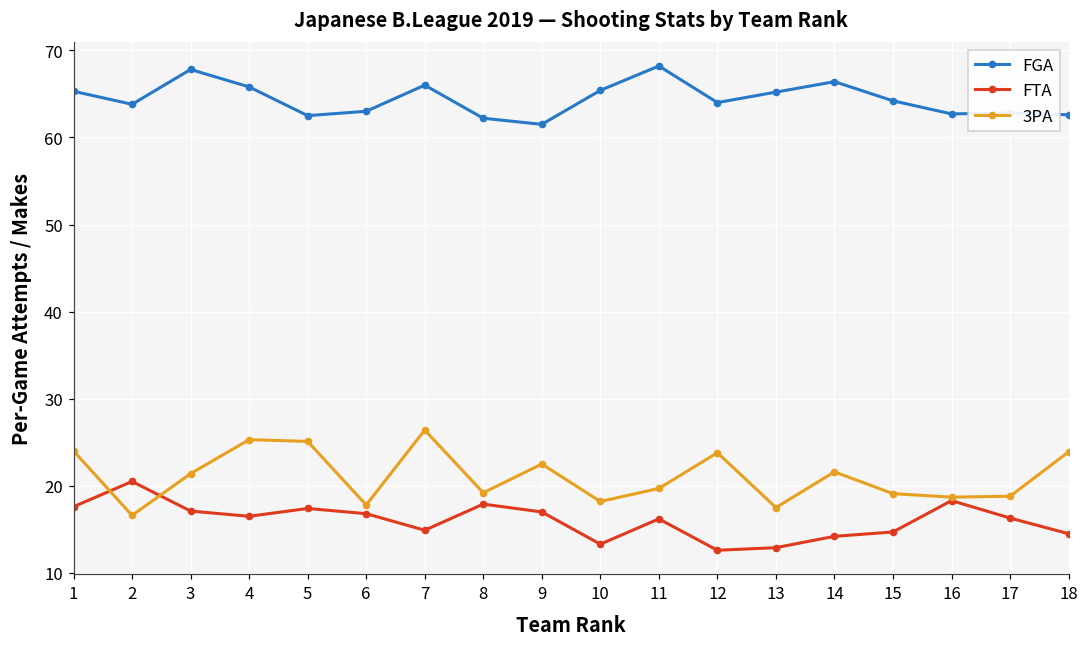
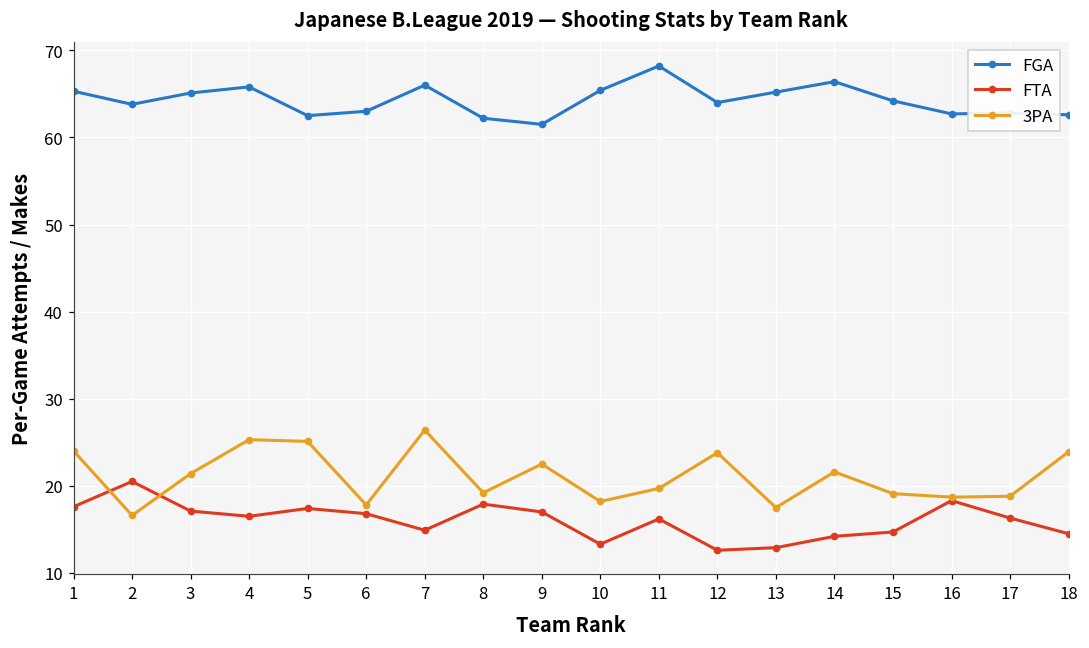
  {
    "FGA": {
      "1": 65,
      "2": 64,
-     "3": 68,
+     "3": 65,
      "4": 66,
      "5": 63,
      "6": 63,
      "7": 66,
      "8": 62,
      "9": 62,
      "10": 65,
      "11": 68,
      "12": 64,
      "13": 65,
      "14": 66,
      "15": 64,
      "16": 63,
      "18": 63
    },
    "FTA": {
      "1": 18,
      "2": 21,
      "3": 17,
      "4": 17,
      "5": 17,
      "6": 17,
      "7": 15,
      "8": 18,
      "9": 17,
      "10": 13,
      "11": 16,
      "12": 13,
      "13": 13,
      "14": 14,
      "15": 15,
      "16": 18,
      "17": 16,
      "18": 15
    },
    "3PA": {
      "1": 24,
      "2": 17,
      "3": 21,
      "4": 25,
      "5": 25,
      "6": 18,
      "7": 26,
      "8": 19,
      "9": 23,
      "10": 18,
      "11": 20,
      "12": 24,
      "13": 18,
      "14": 22,
      "15": 19,
      "16": 19,
      "17": 19,
      "18": 24
    }
  }
